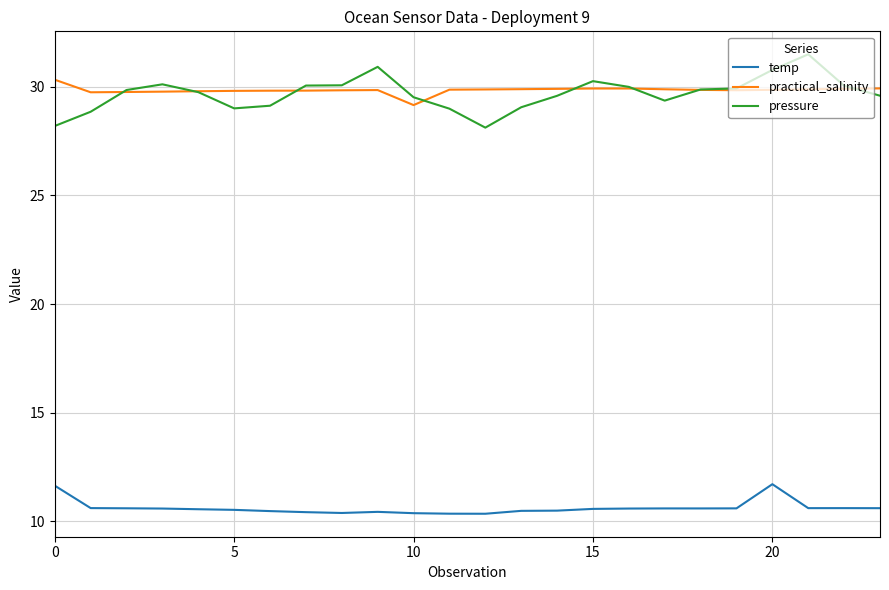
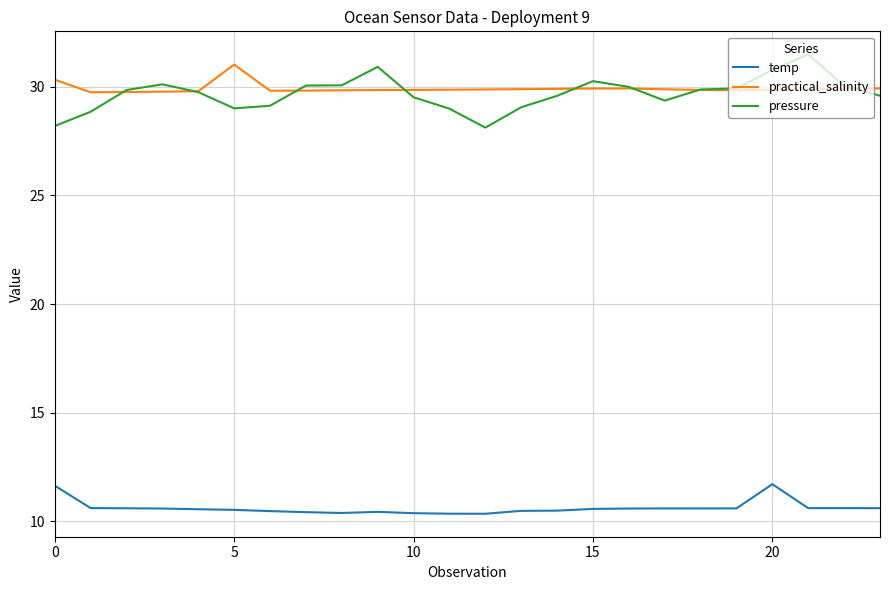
  {
    "temp": {
      "0": 11.6,
      "5": 10.5,
      "10": 10.4,
      "15": 10.6,
      "20": 11.7
    },
    "practical_salinity": {
      "0": 30.3,
-     "5": 29.8,
-     "10": 29.2,
+     "5": 31.0,
+     "10": 29.9,
      "15": 29.9
    },
    "pressure": {
      "0": 28.2,
      "5": 29.0,
      "10": 29.5,
      "15": 30.3
    }
  }
